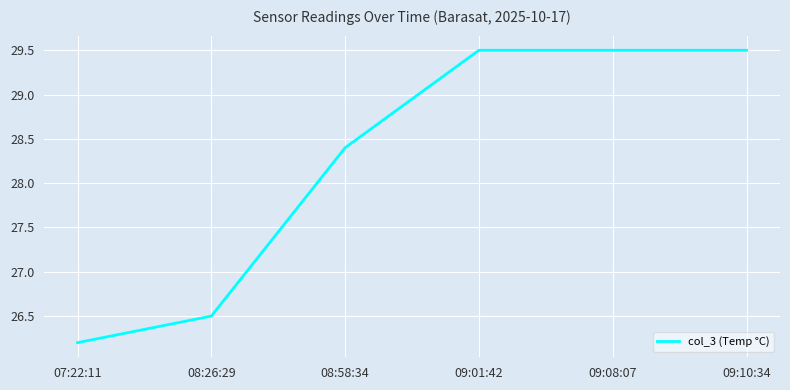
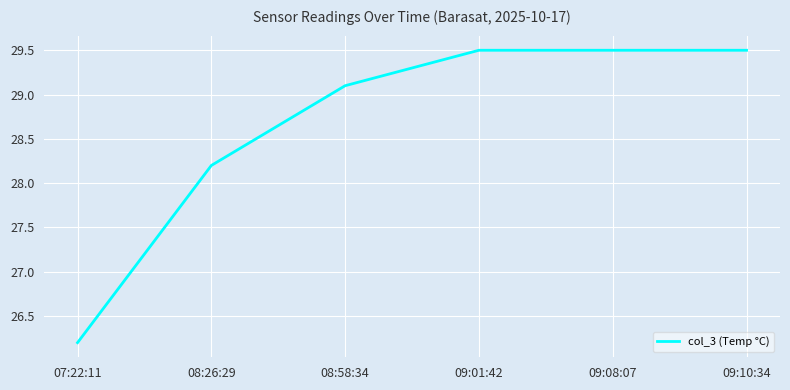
  {
    "07:22:11": 26.2,
-   "08:26:29": 26.5,
-   "08:58:34": 28.4,
+   "08:26:29": 28.2,
+   "08:58:34": 29.1,
    "09:01:42": 29.5,
    "09:08:07": 29.5,
    "09:10:34": 29.5
  }
